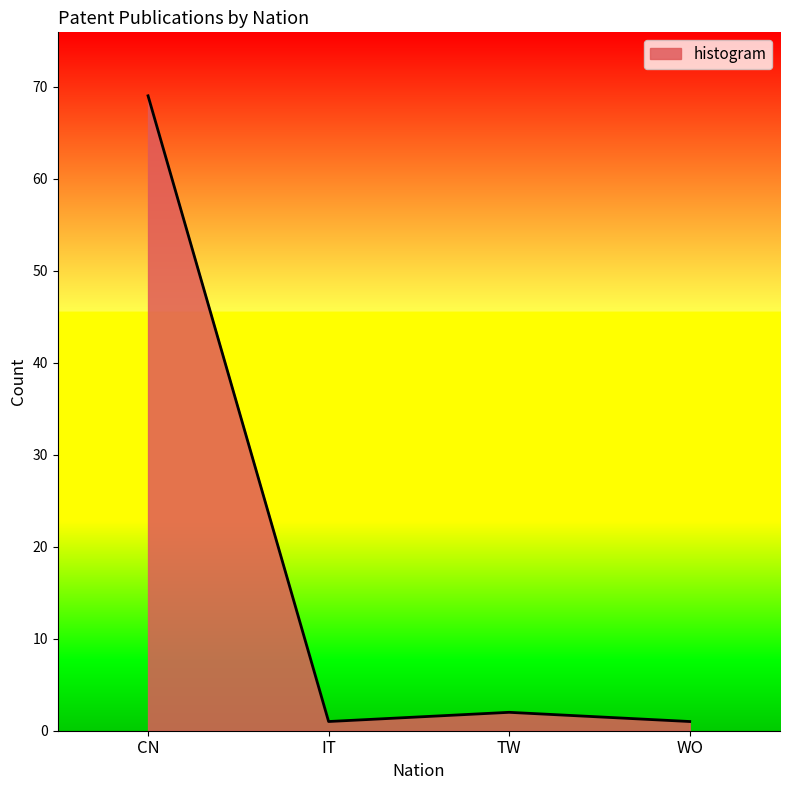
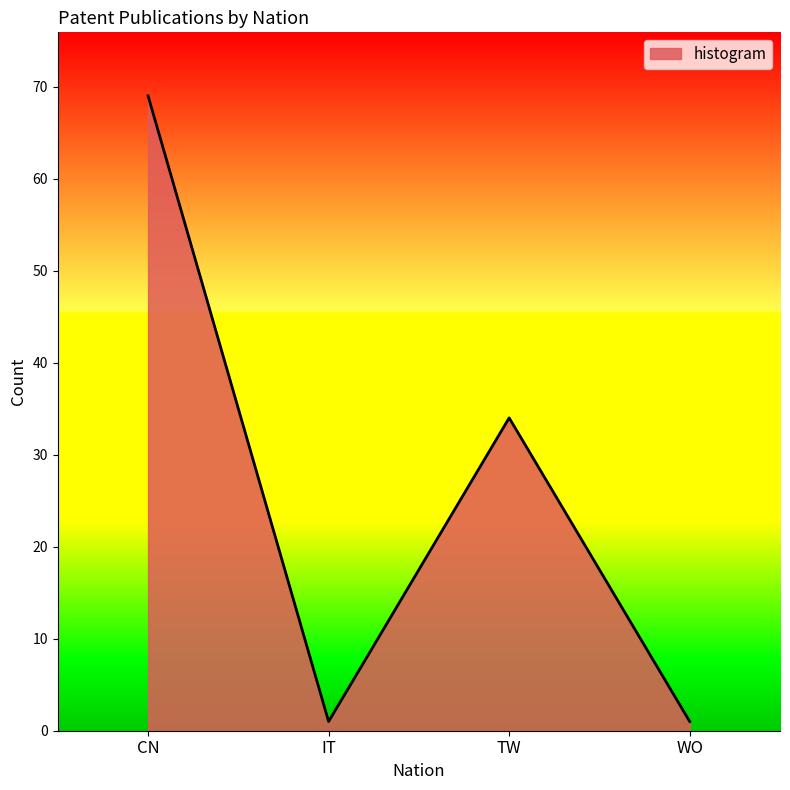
  {
    "CN": 69,
    "IT": 1,
-   "TW": 2,
+   "TW": 34,
    "WO": 1
  }
